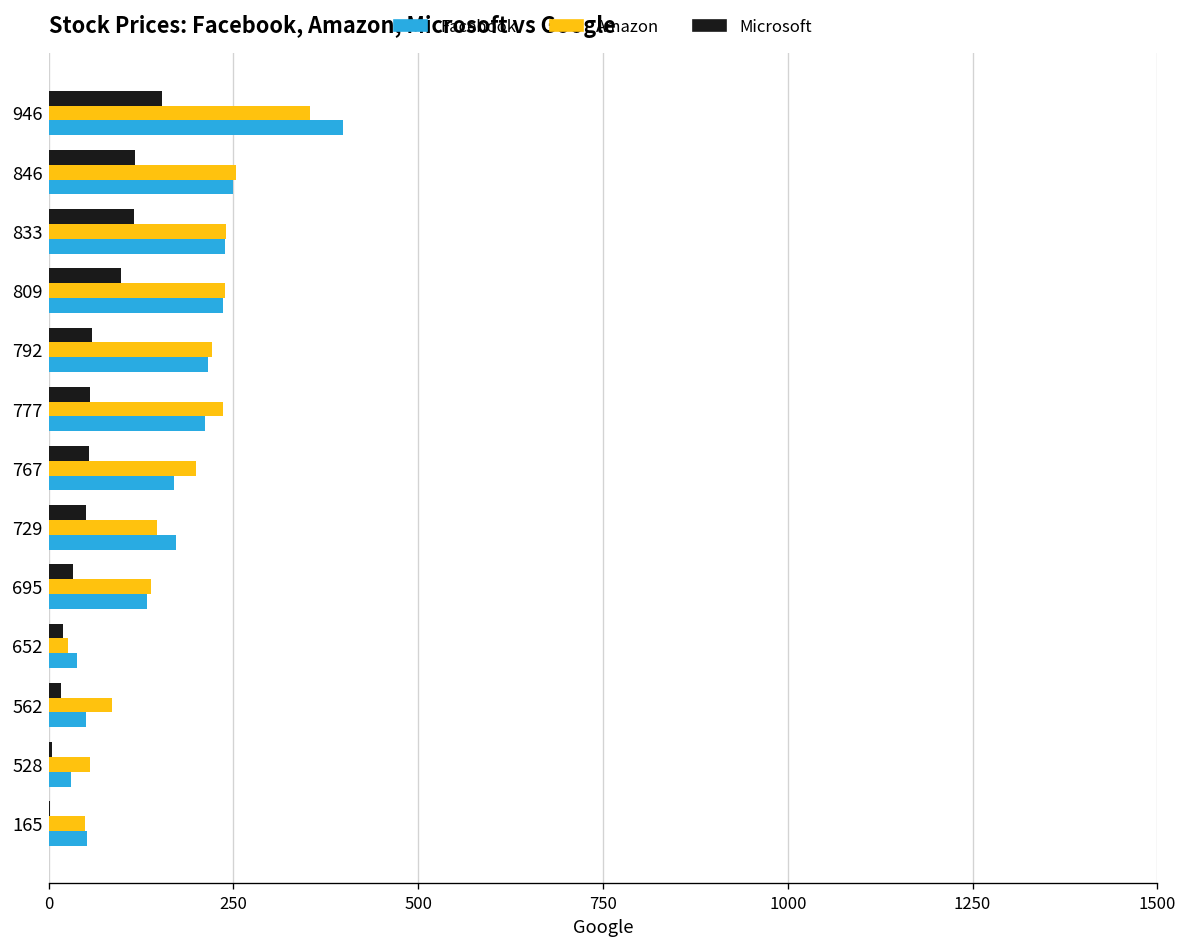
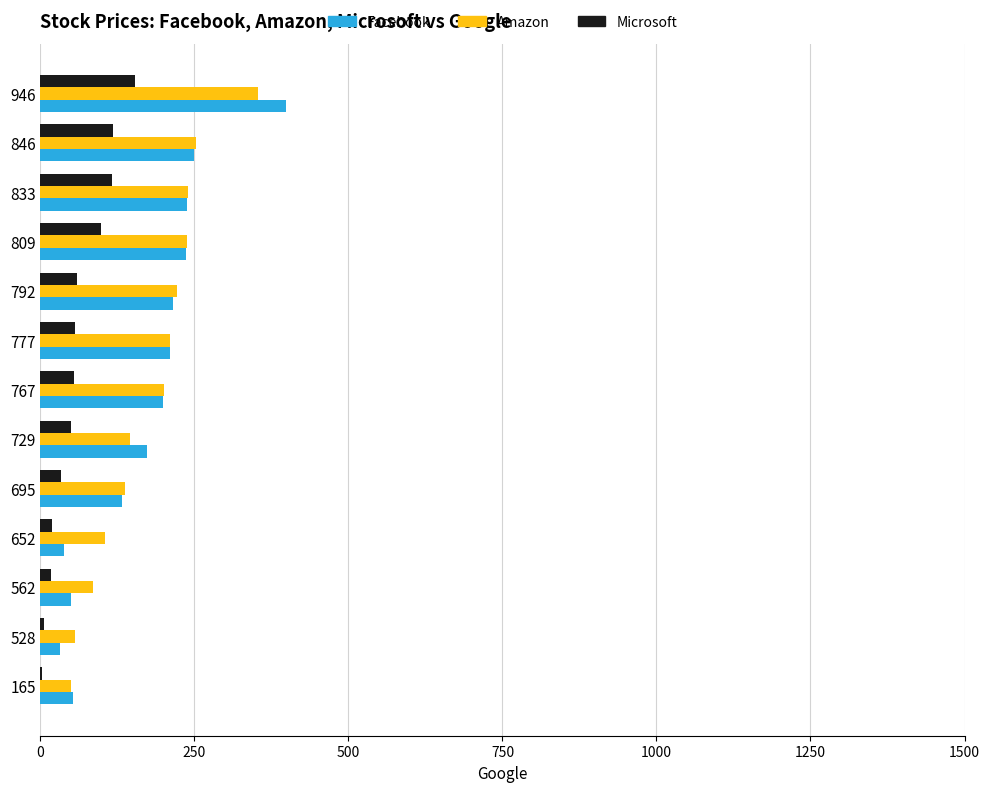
  {
    "Facebook": {
      "946": 400,
      "846": 250,
      "833": 240,
      "809": 240,
      "792": 220,
      "777": 210,
-     "767": 170,
+     "767": 200,
      "729": 170,
      "695": 130,
      "652": 40,
      "562": 50,
      "528": 30,
      "165": 50
    },
    "Amazon": {
      "946": 350,
      "846": 250,
      "833": 240,
      "809": 240,
      "792": 220,
-     "777": 240,
+     "777": 210,
      "767": 200,
      "729": 150,
      "695": 140,
-     "652": 30,
+     "652": 110,
      "562": 90,
      "528": 60,
      "165": 50
    },
    "Microsoft": {
      "946": 150,
      "846": 120,
      "833": 120,
      "809": 100,
      "792": 60,
      "777": 60,
      "767": 50,
      "729": 50,
      "695": 30,
      "652": 20,
      "562": 20,
      "528": 10
    }
  }
